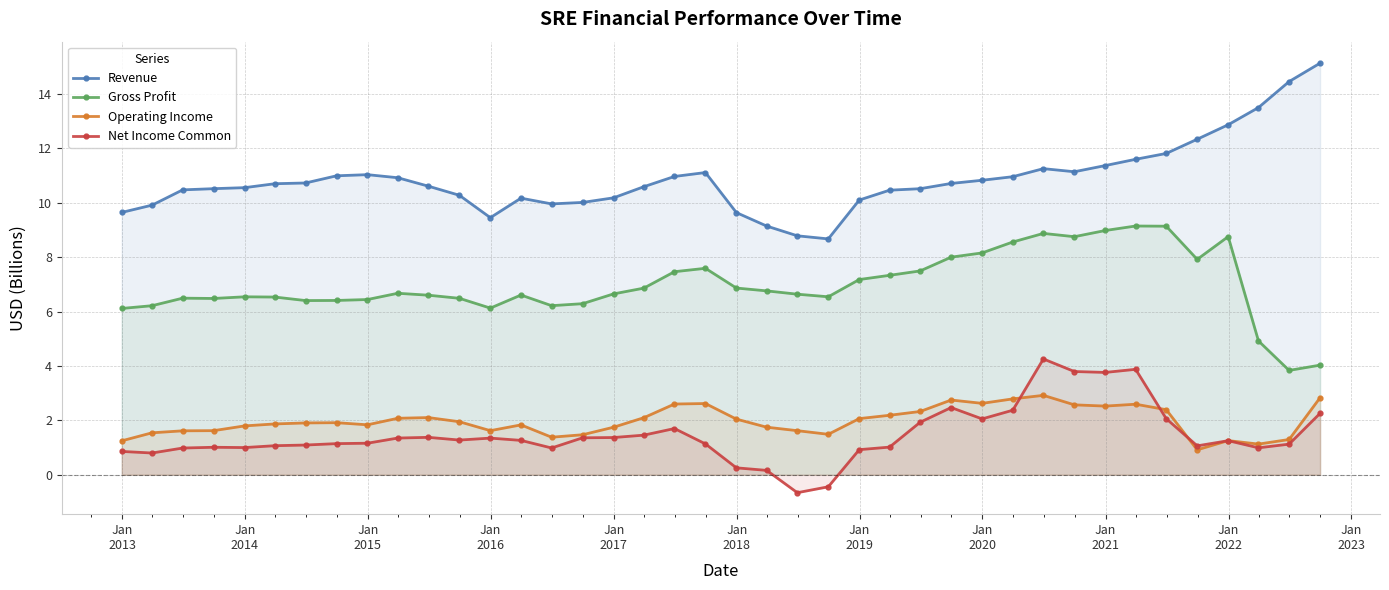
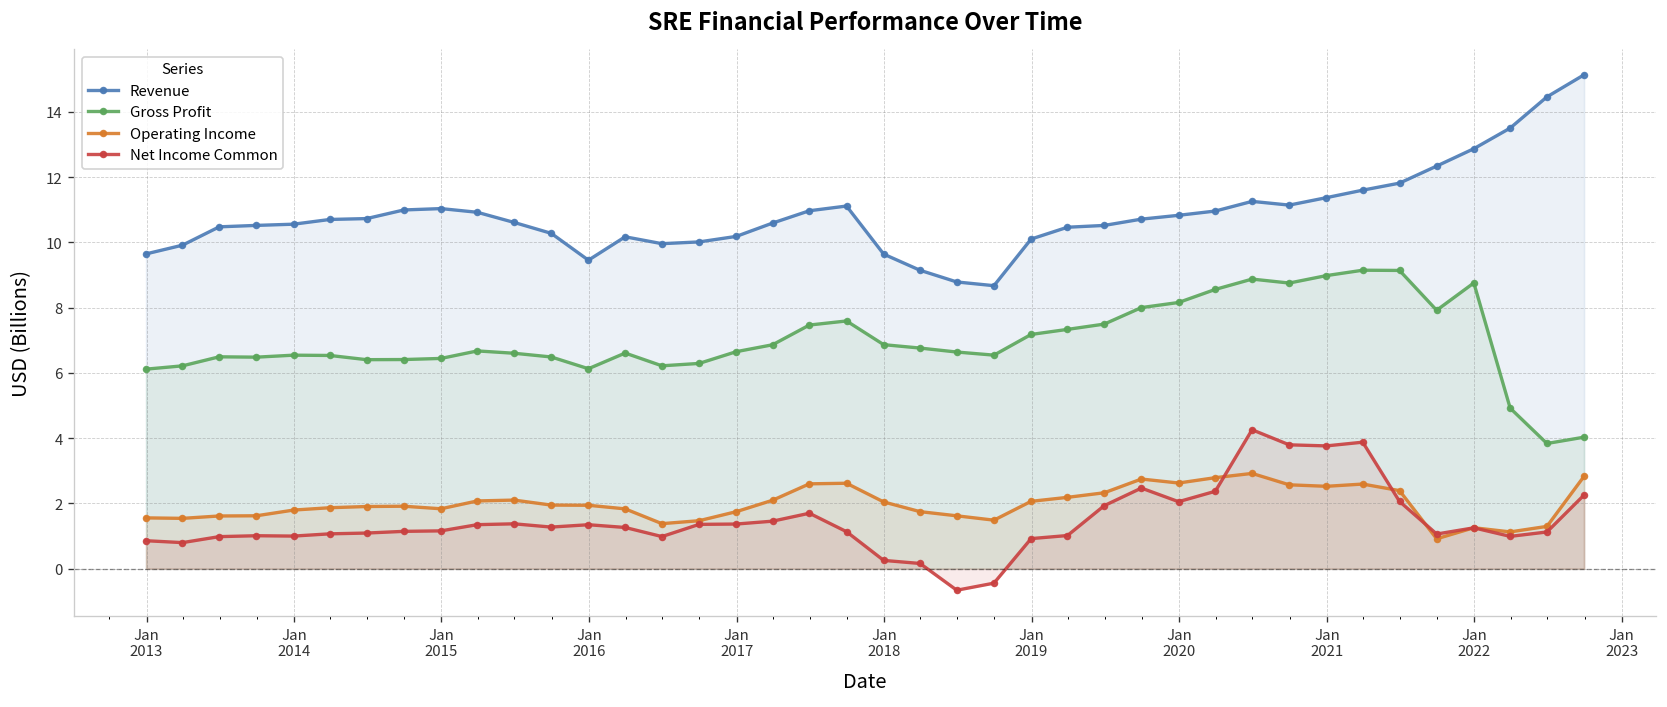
  {
    "Revenue": {
      "Jan 2013": 9.6,
      "Jan 2014": 10.6,
      "Jan 2015": 11.0,
      "Jan 2016": 9.5,
      "Jan 2017": 10.2,
      "Jan 2018": 9.6,
      "Jan 2019": 10.1,
      "Jan 2020": 10.8,
      "Jan 2021": 11.4,
      "Jan 2022": 12.9
    },
    "Gross Profit": {
      "Jan 2013": 6.1,
      "Jan 2014": 6.5,
      "Jan 2015": 6.4,
      "Jan 2016": 6.1,
      "Jan 2017": 6.7,
      "Jan 2018": 6.9,
      "Jan 2019": 7.2,
      "Jan 2020": 8.2,
      "Jan 2021": 9.0,
      "Jan 2022": 8.8
    },
    "Operating Income": {
-     "Jan 2013": 1.2,
+     "Jan 2013": 1.6,
      "Jan 2014": 1.8,
      "Jan 2015": 1.8,
-     "Jan 2016": 1.6,
+     "Jan 2016": 1.9,
      "Jan 2017": 1.7,
      "Jan 2018": 2.0,
      "Jan 2019": 2.1,
      "Jan 2020": 2.6,
      "Jan 2021": 2.5
    }
  }
